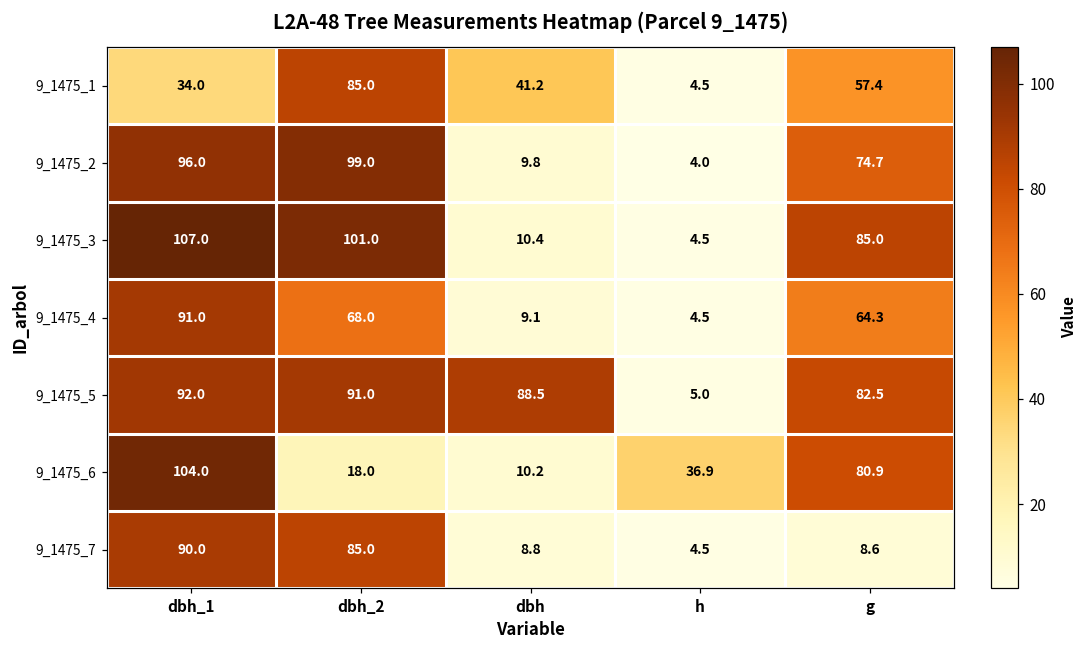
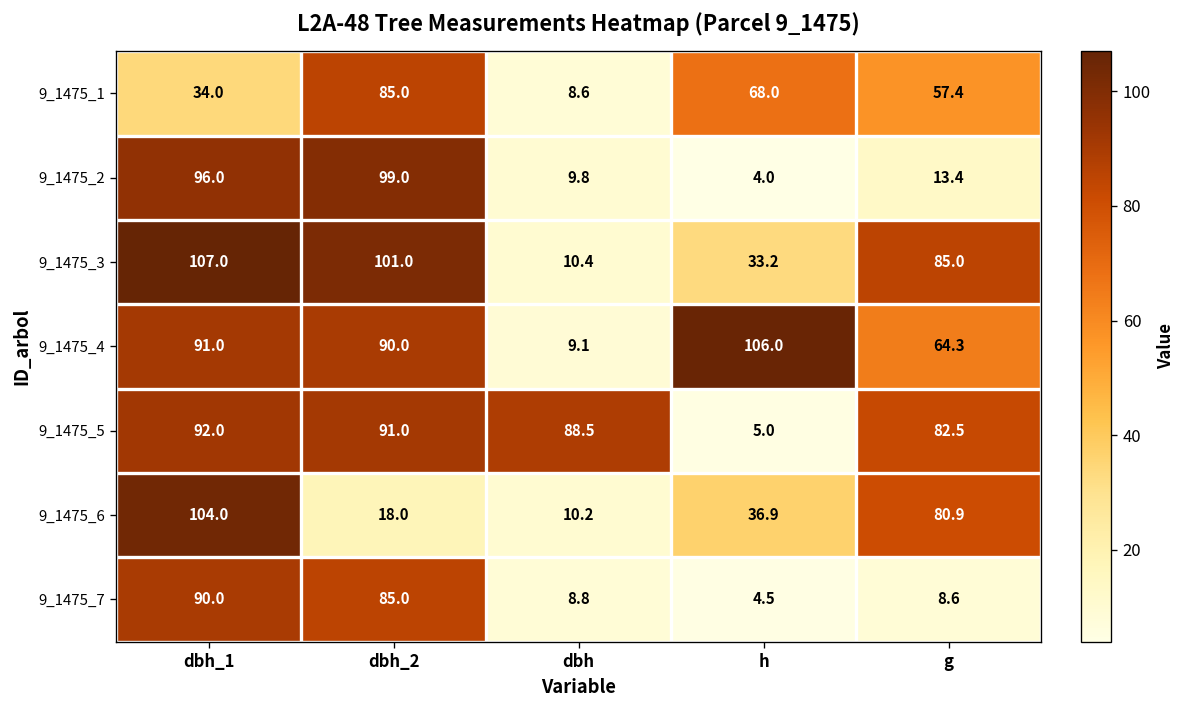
  {
    "9_1475_1": {
      "dbh_1": 34.0,
      "dbh_2": 85.0,
-     "dbh": 41.2,
-     "h": 4.5,
+     "dbh": 8.6,
+     "h": 68.0,
      "g": 57.4
    },
    "9_1475_2": {
      "dbh_1": 96.0,
      "dbh_2": 99.0,
      "dbh": 9.8,
      "h": 4.0,
-     "g": 74.7
+     "g": 13.4
    },
    "9_1475_3": {
      "dbh_1": 107.0,
      "dbh_2": 101.0,
      "dbh": 10.4,
-     "h": 4.5,
+     "h": 33.2,
      "g": 85.0
    },
    "9_1475_4": {
      "dbh_1": 91.0,
-     "dbh_2": 68.0,
+     "dbh_2": 90.0,
      "dbh": 9.1,
-     "h": 4.5,
+     "h": 106.0,
      "g": 64.3
    },
    "9_1475_5": {
      "dbh_1": 92.0,
      "dbh_2": 91.0,
      "dbh": 88.5,
      "h": 5.0,
      "g": 82.5
    },
    "9_1475_6": {
      "dbh_1": 104.0,
      "dbh_2": 18.0,
      "dbh": 10.2,
      "h": 36.9,
      "g": 80.9
    },
    "9_1475_7": {
      "dbh_1": 90.0,
      "dbh_2": 85.0,
      "dbh": 8.8,
      "h": 4.5,
      "g": 8.6
    }
  }
